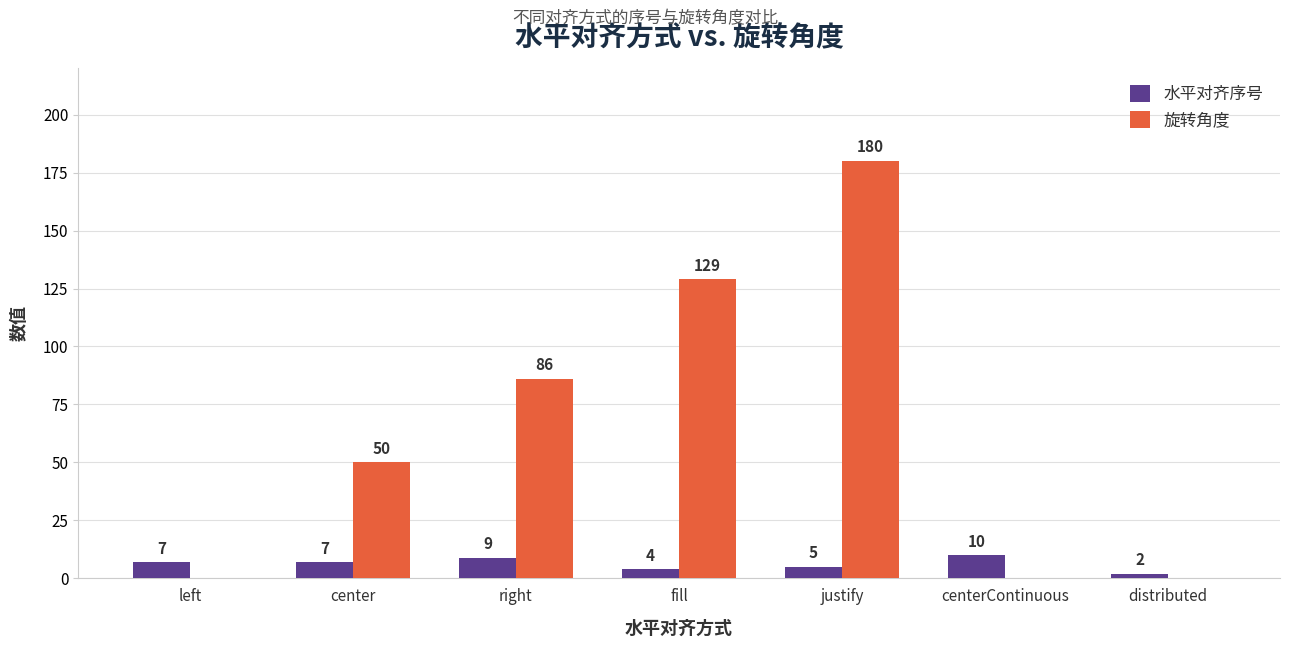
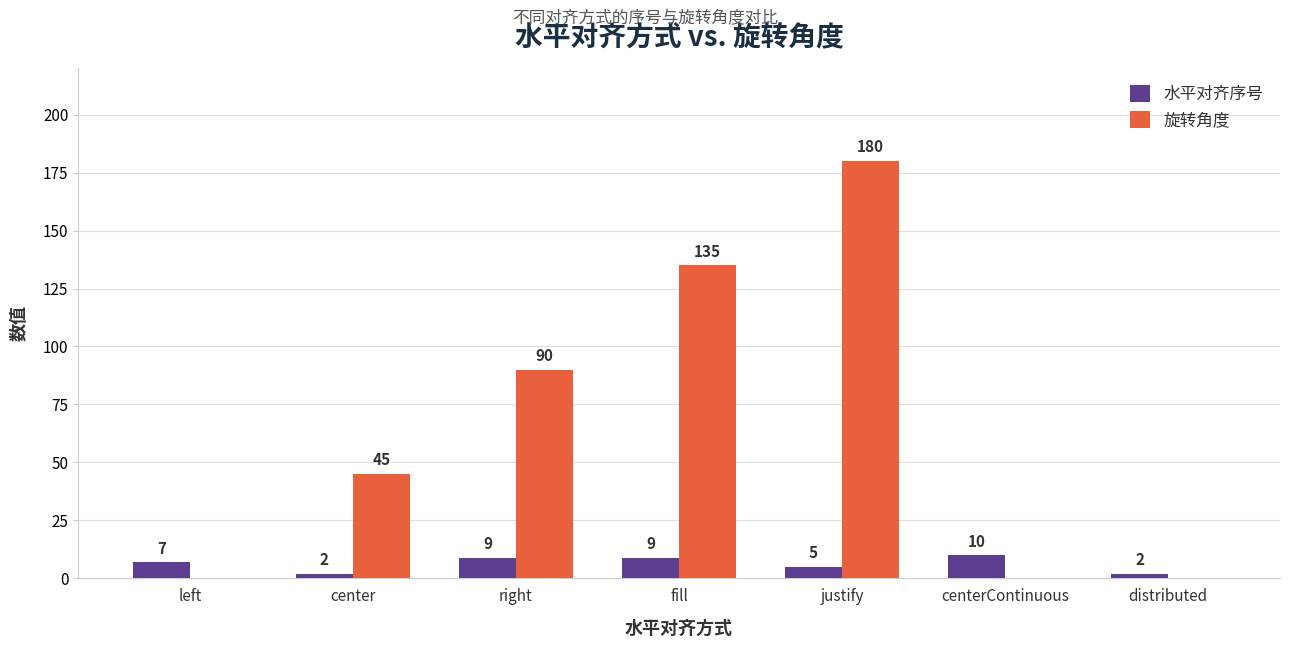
  {
    "水平对齐序号": {
      "left": 7,
-     "center": 7,
+     "center": 2,
      "right": 9,
-     "fill": 4,
+     "fill": 9,
      "justify": 5,
      "centerContinuous": 10,
      "distributed": 2
    },
    "旋转角度": {
-     "center": 50,
-     "right": 86,
-     "fill": 129,
+     "center": 45,
+     "right": 90,
+     "fill": 135,
      "justify": 180
    }
  }
